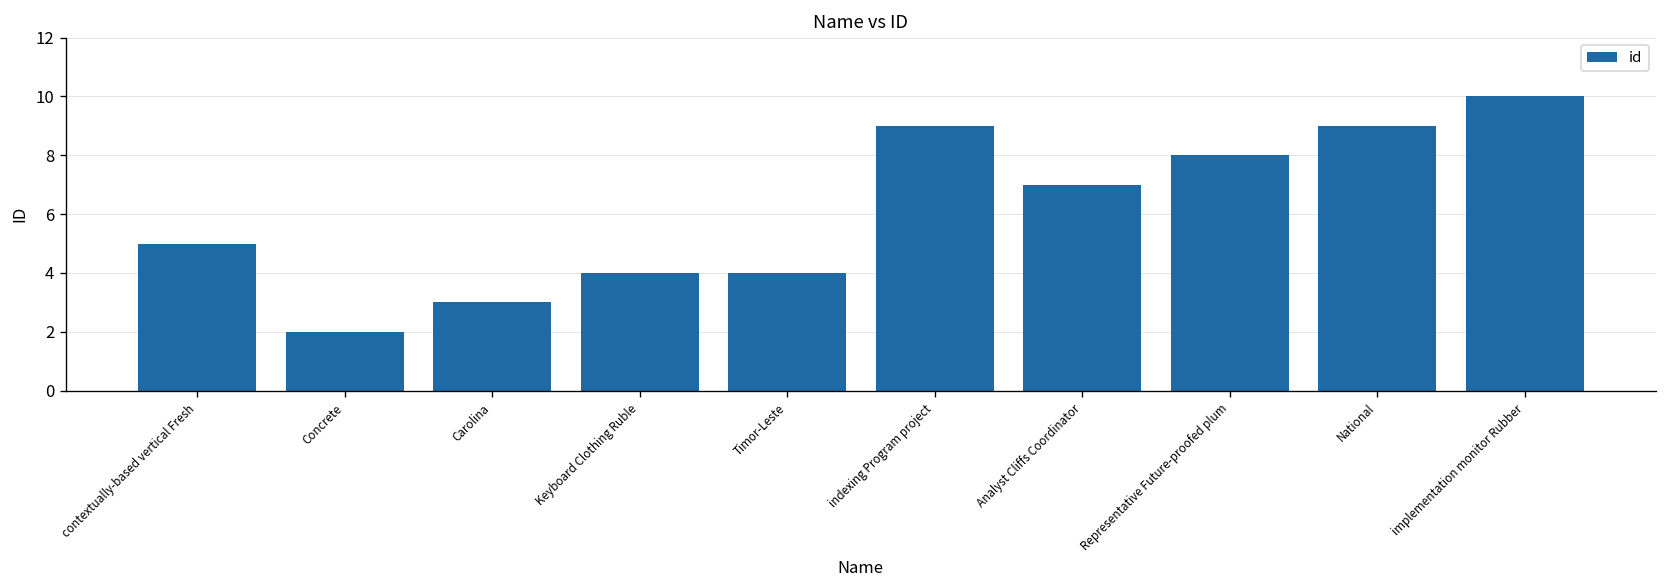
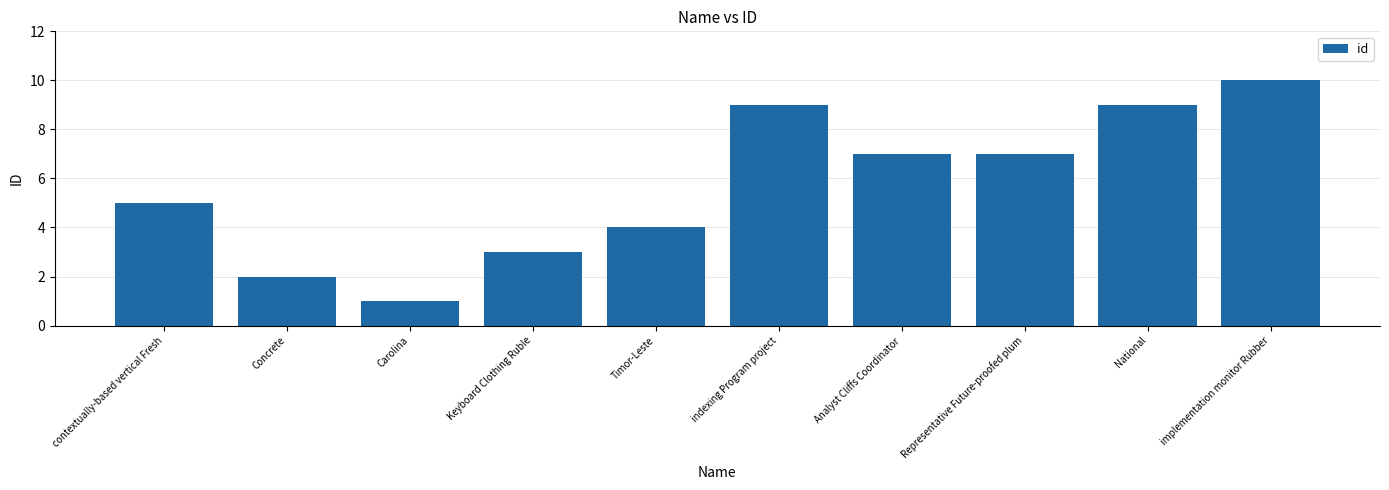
  {
    "contextually-based vertical Fresh": 5,
    "Concrete": 2,
-   "Carolina": 3,
-   "Keyboard Clothing Ruble": 4,
+   "Carolina": 1,
+   "Keyboard Clothing Ruble": 3,
    "Timor-Leste": 4,
    "indexing Program project": 9,
    "Analyst Cliffs Coordinator": 7,
-   "Representative Future-proofed plum": 8,
+   "Representative Future-proofed plum": 7,
    "National": 9,
    "implementation monitor Rubber": 10
  }
